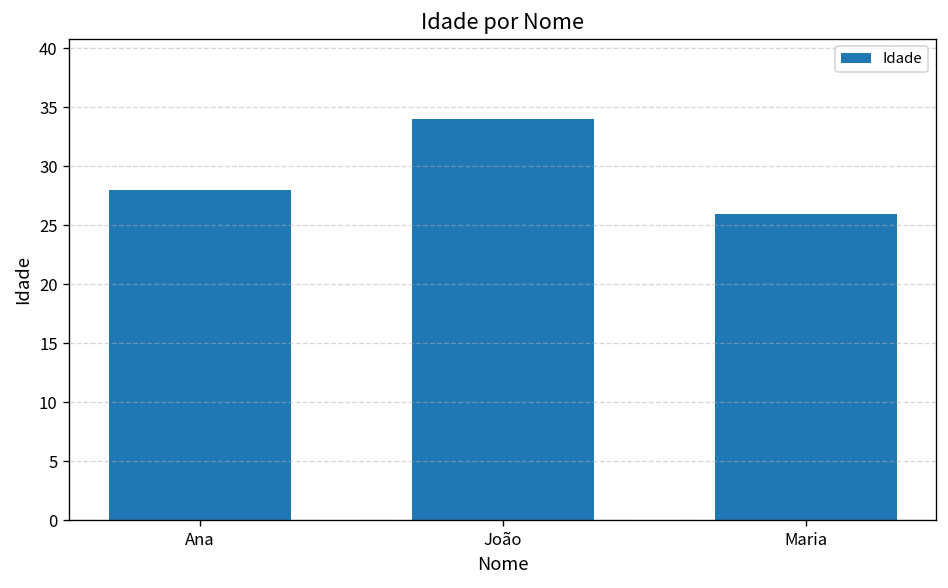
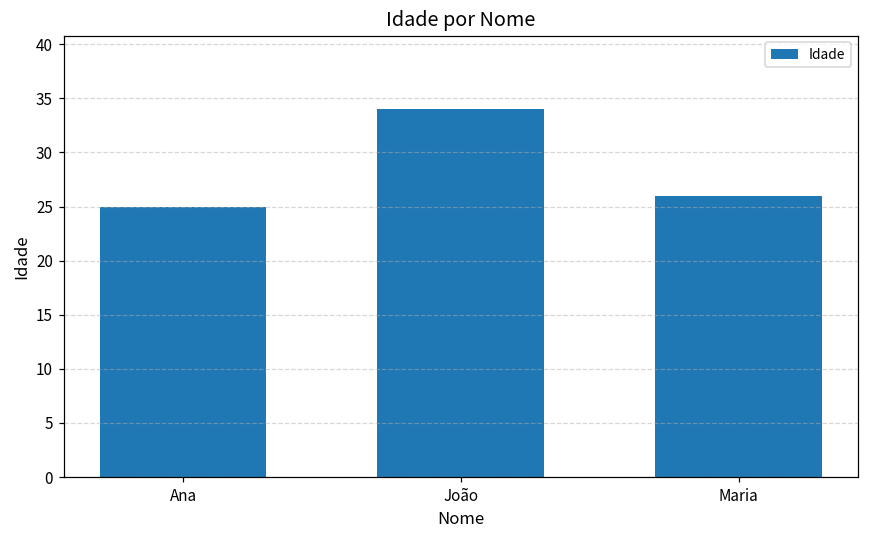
  {
-   "Ana": 28,
+   "Ana": 25,
    "João": 34,
    "Maria": 26
  }
